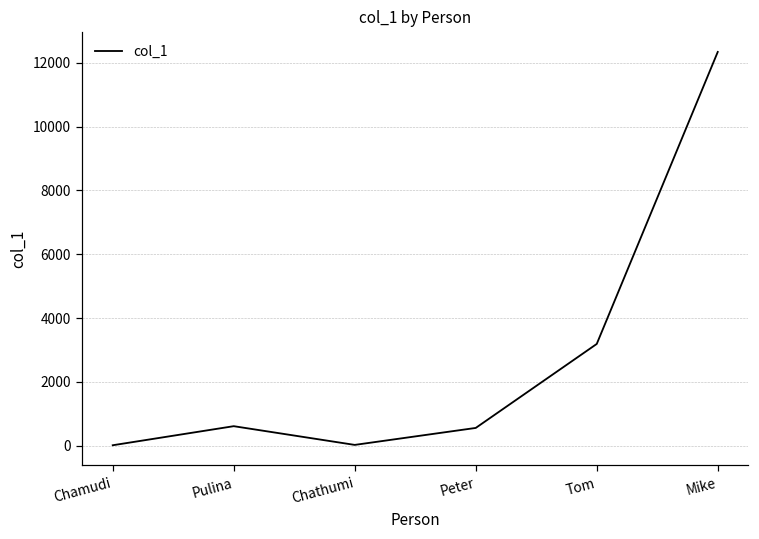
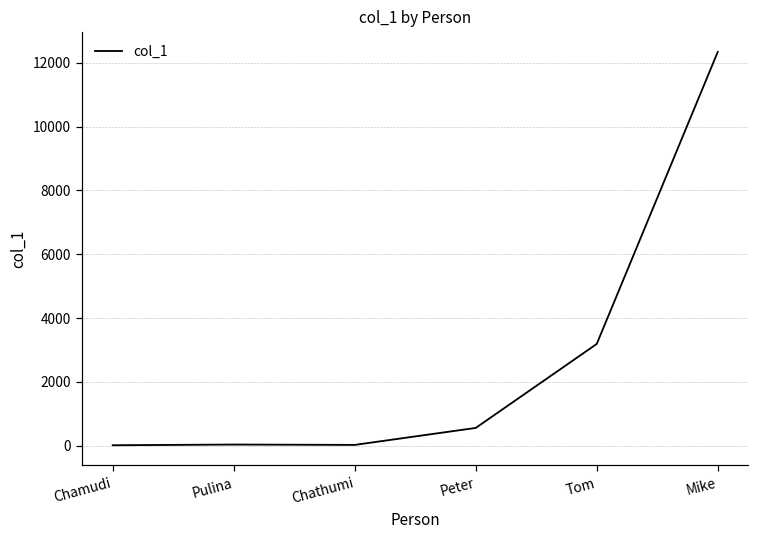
  {
    "Chamudi": 0,
-   "Pulina": 600,
+   "Pulina": 0,
    "Chathumi": 0,
    "Peter": 600,
    "Tom": 3200,
    "Mike": 12300
  }
